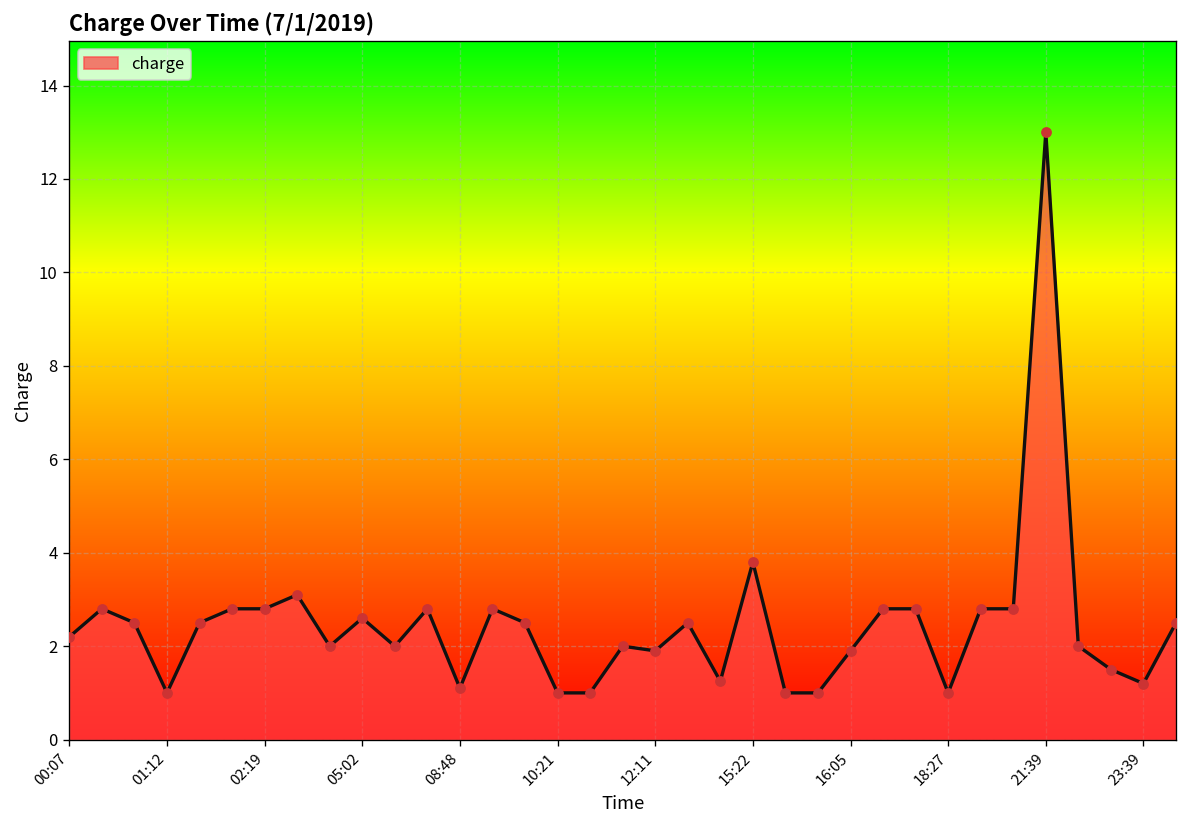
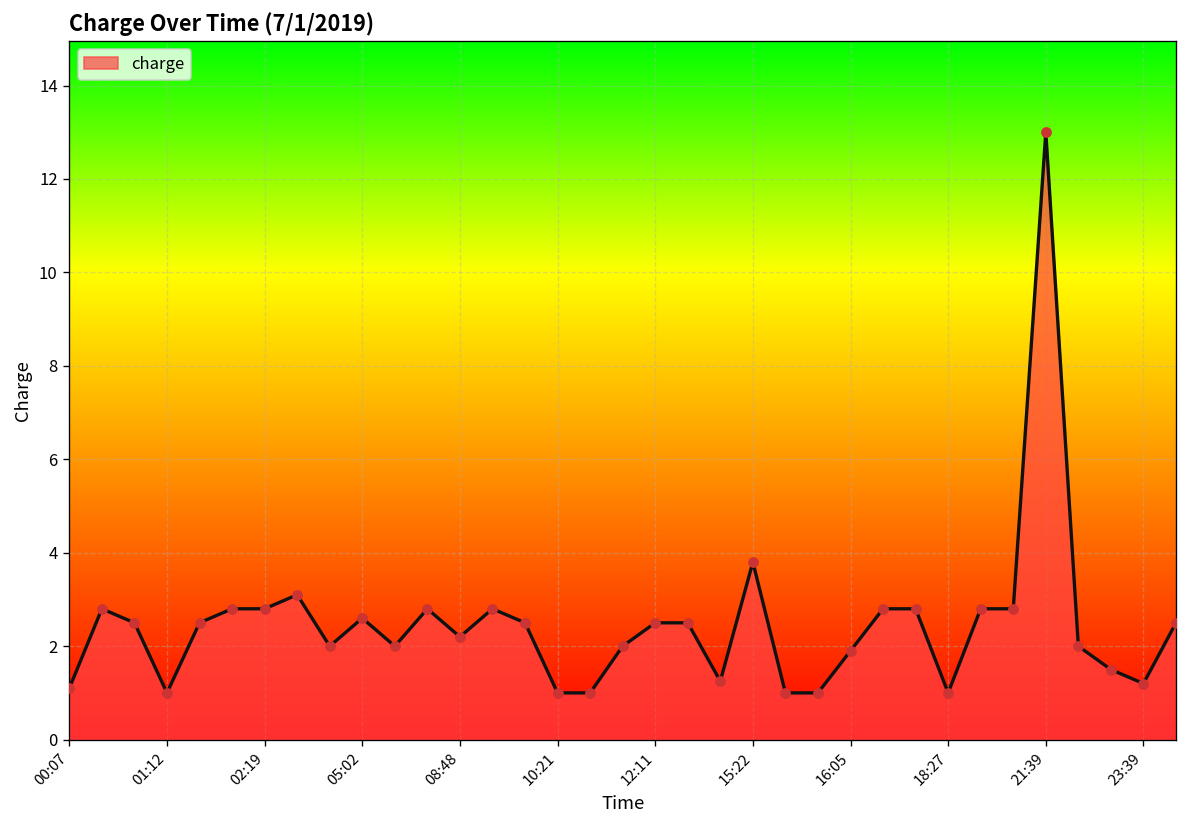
  {
-   "00:07": 2.2,
+   "00:07": 1.1,
    "01:12": 1.0,
    "02:19": 2.8,
    "05:02": 2.6,
-   "08:48": 1.1,
+   "08:48": 2.2,
    "10:21": 1.0,
-   "12:11": 1.9,
+   "12:11": 2.5,
    "15:22": 3.8,
    "16:05": 1.9,
    "18:27": 1.0,
    "21:39": 13.0,
    "23:39": 1.2
  }
